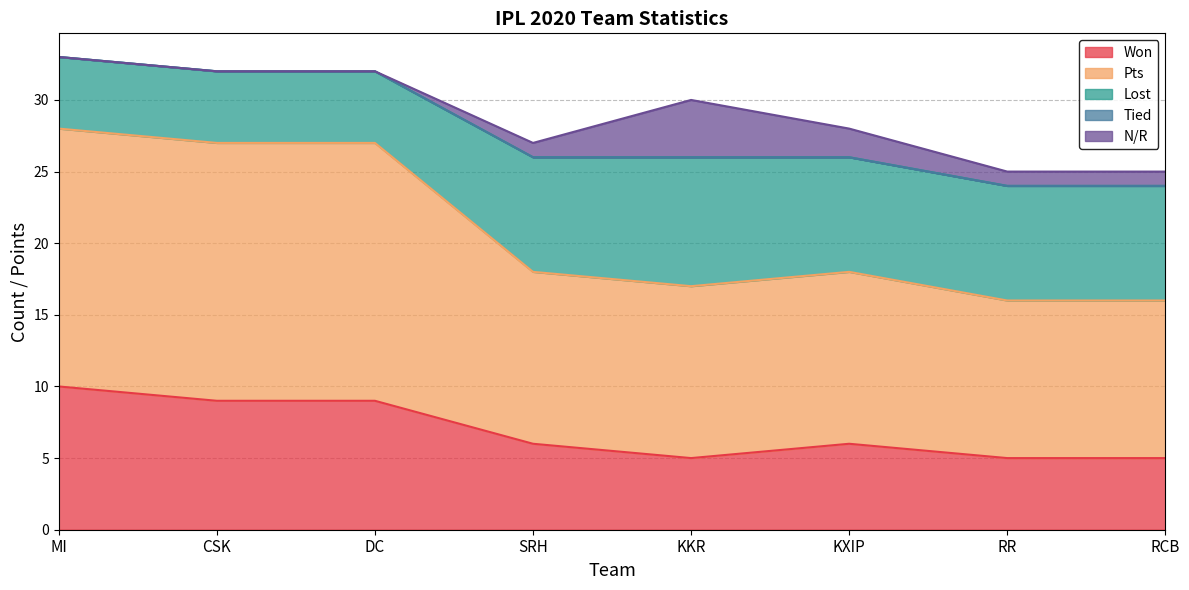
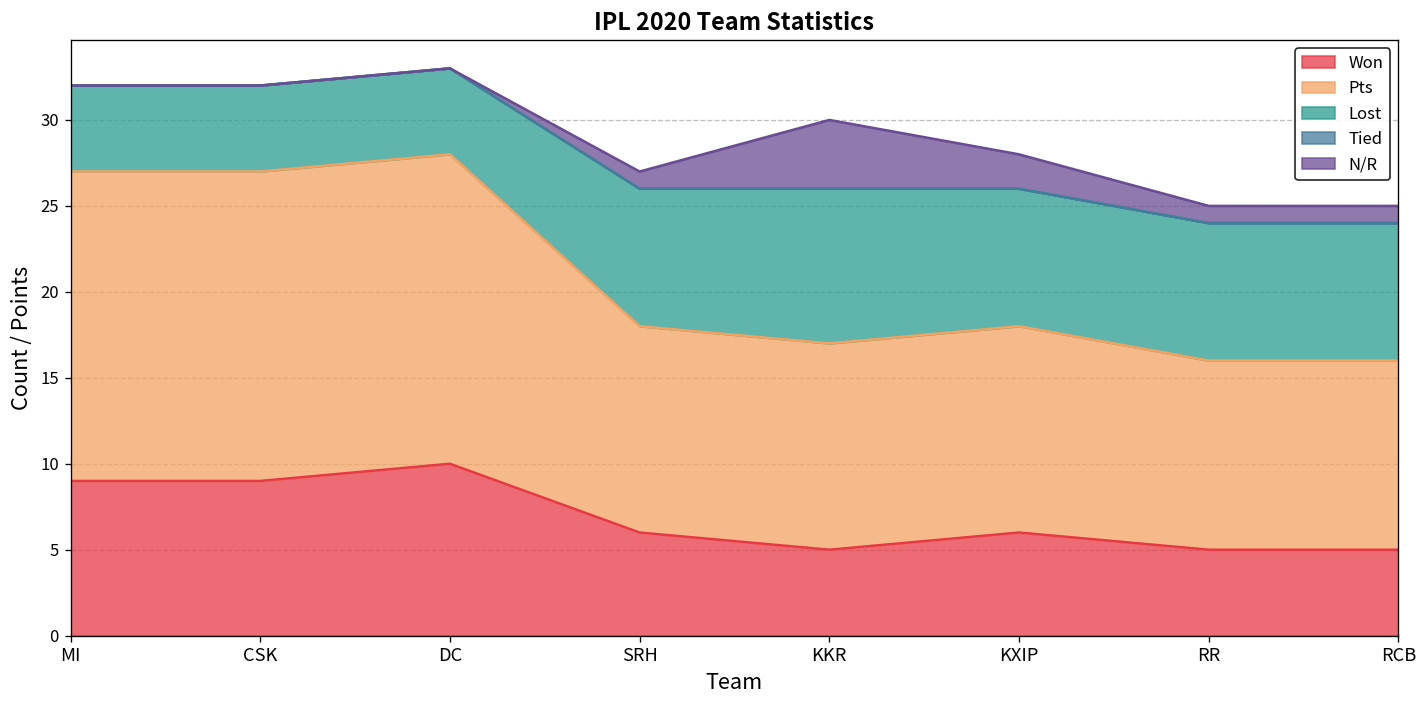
  {
    "Won": {
-     "MI": 10,
+     "MI": 9,
      "CSK": 9,
-     "DC": 9,
+     "DC": 10,
      "SRH": 6,
      "KKR": 5,
      "KXIP": 6,
      "RR": 5,
      "RCB": 5
    },
    "Pts": {
      "MI": 18,
      "CSK": 18,
      "DC": 18,
      "SRH": 12,
      "KKR": 12,
      "KXIP": 12,
      "RR": 11,
      "RCB": 11
    },
    "N/R": {
      "SRH": 1,
      "KKR": 4,
      "KXIP": 2,
      "RR": 1,
      "RCB": 1
    }
  }
